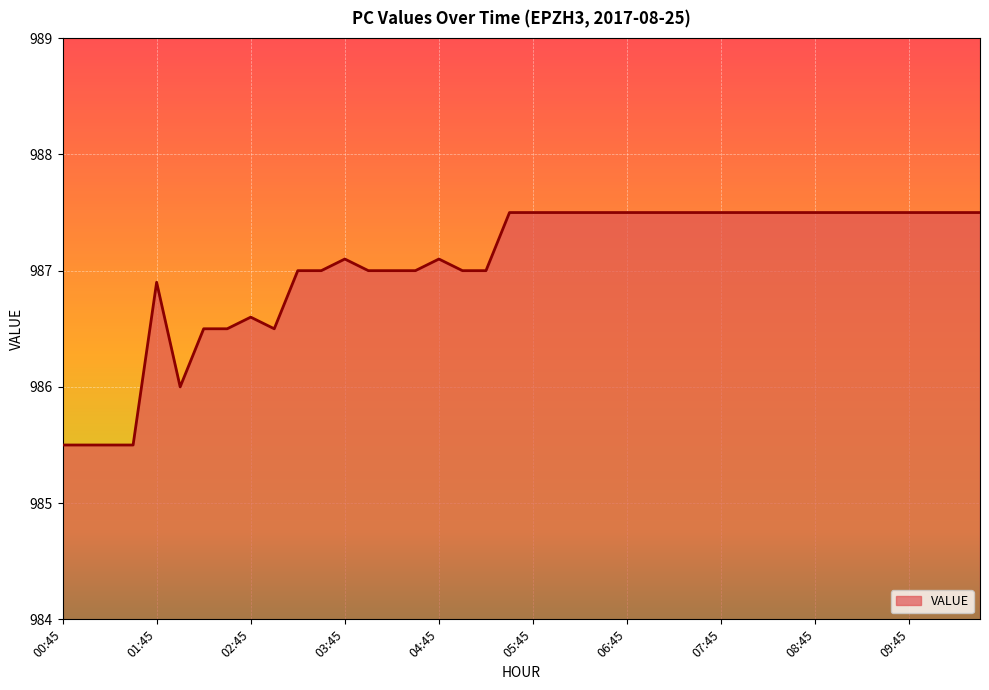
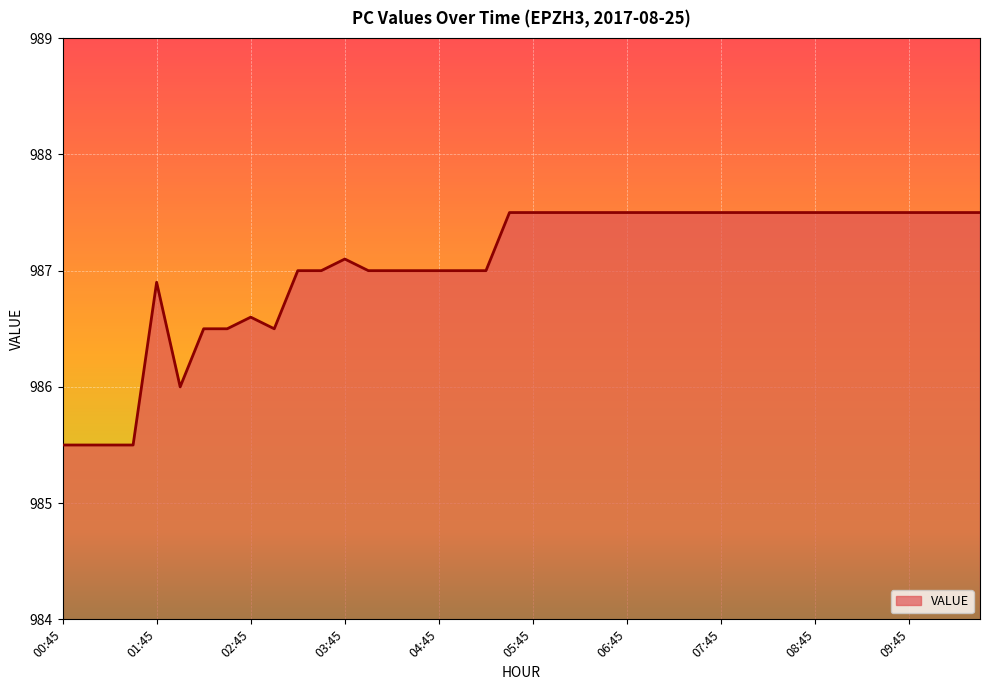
  {
    "00:45": 985.5,
    "01:45": 986.9,
    "02:45": 986.6,
    "03:45": 987.1,
-   "04:45": 987.1,
+   "04:45": 987.0,
    "05:45": 987.5,
    "06:45": 987.5,
    "07:45": 987.5,
    "08:45": 987.5,
    "09:45": 987.5
  }
